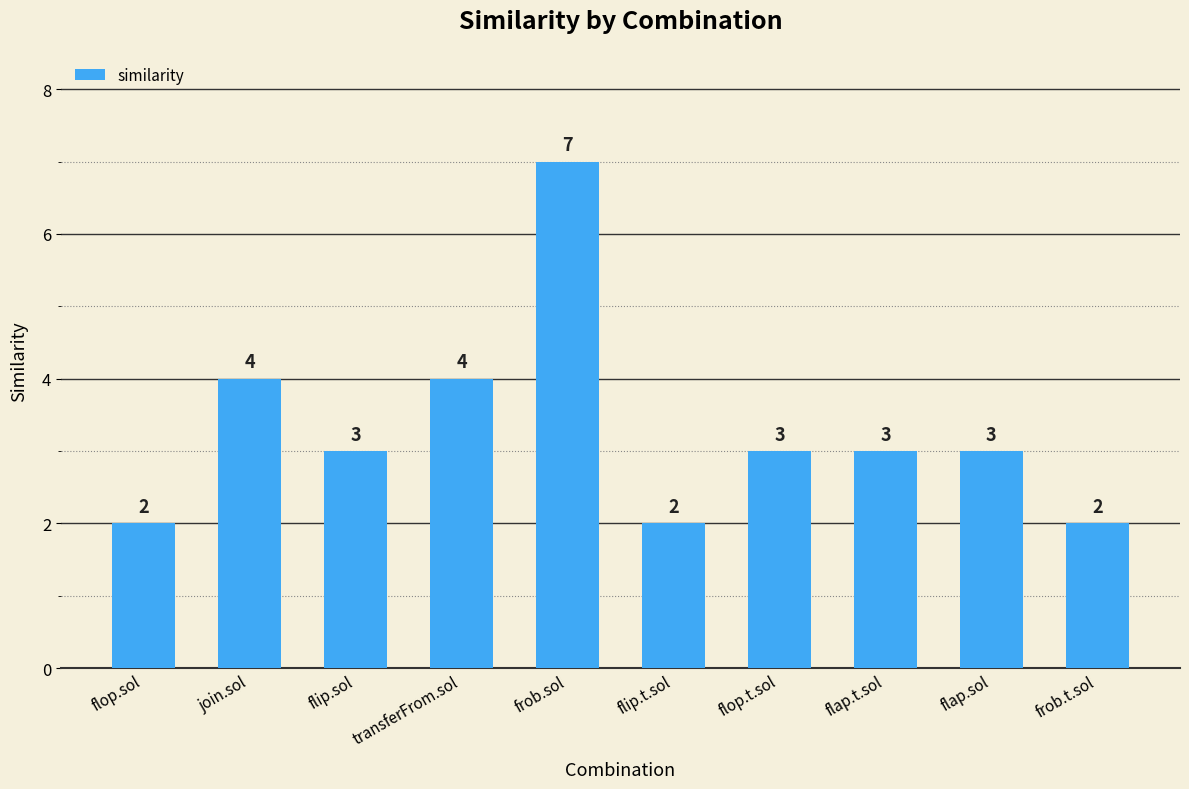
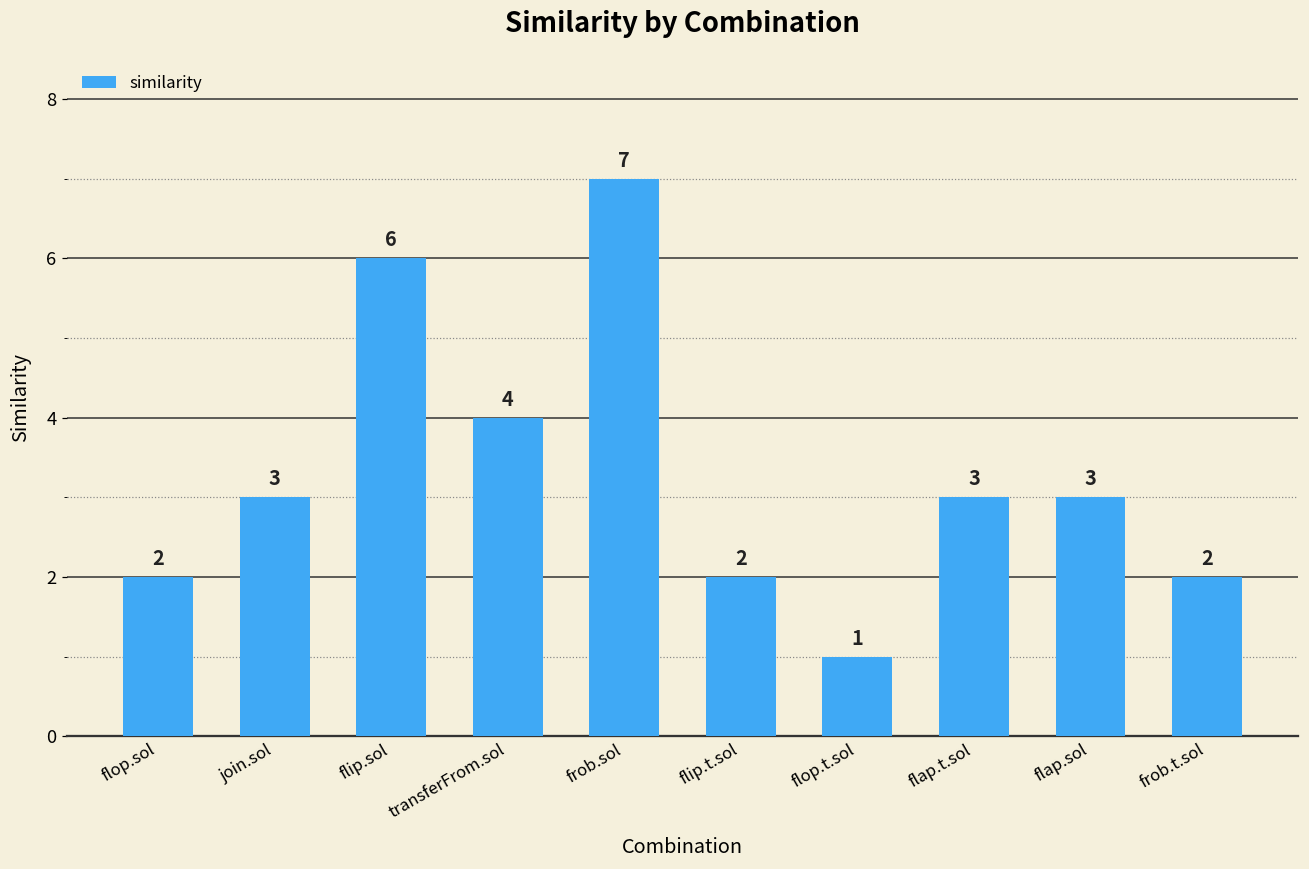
  {
    "flop.sol": 2,
-   "join.sol": 4,
-   "flip.sol": 3,
+   "join.sol": 3,
+   "flip.sol": 6,
    "transferFrom.sol": 4,
    "frob.sol": 7,
    "flip.t.sol": 2,
-   "flop.t.sol": 3,
+   "flop.t.sol": 1,
    "flap.t.sol": 3,
    "flap.sol": 3,
    "frob.t.sol": 2
  }
